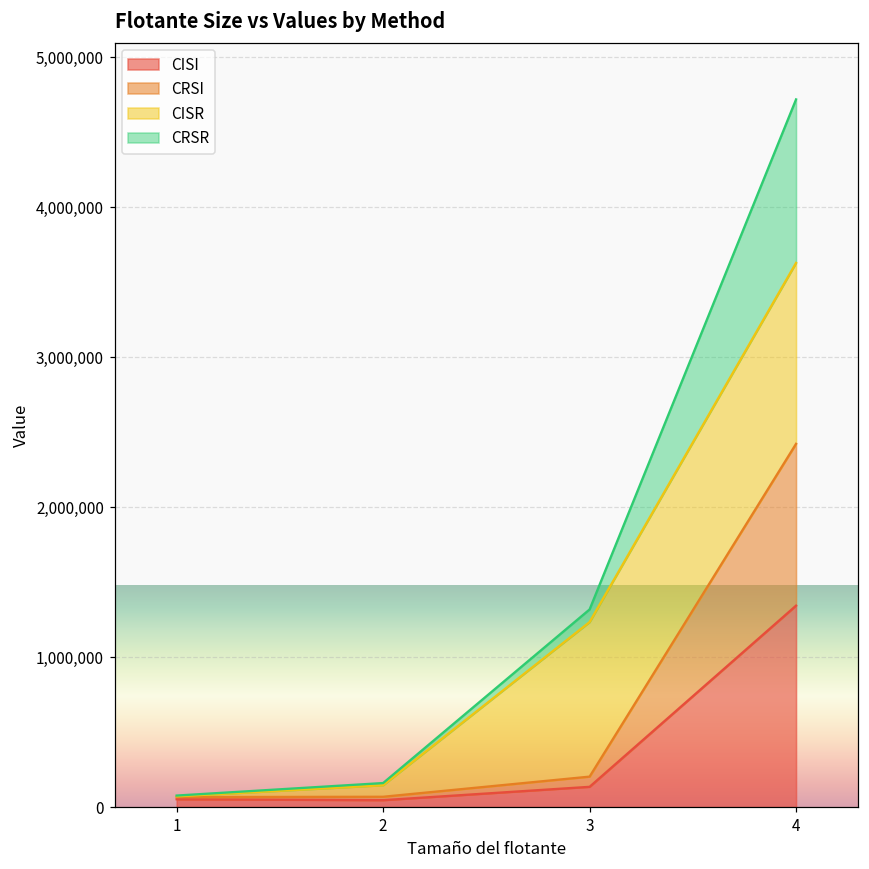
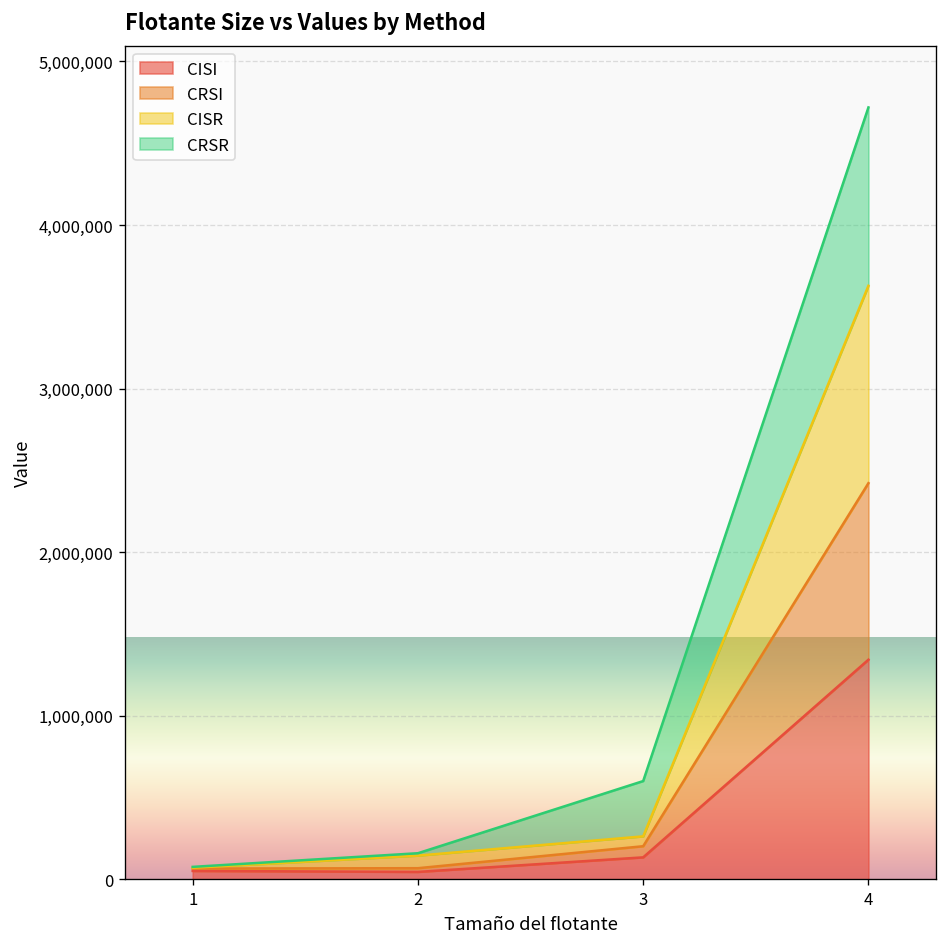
  {
    "CISR": {
-     "3": "1,030,000",
+     "3": "60,000",
      "4": "1,210,000"
    },
    "CRSR": {
-     "3": "80,000",
+     "3": "340,000",
      "4": "1,090,000"
    }
  }
